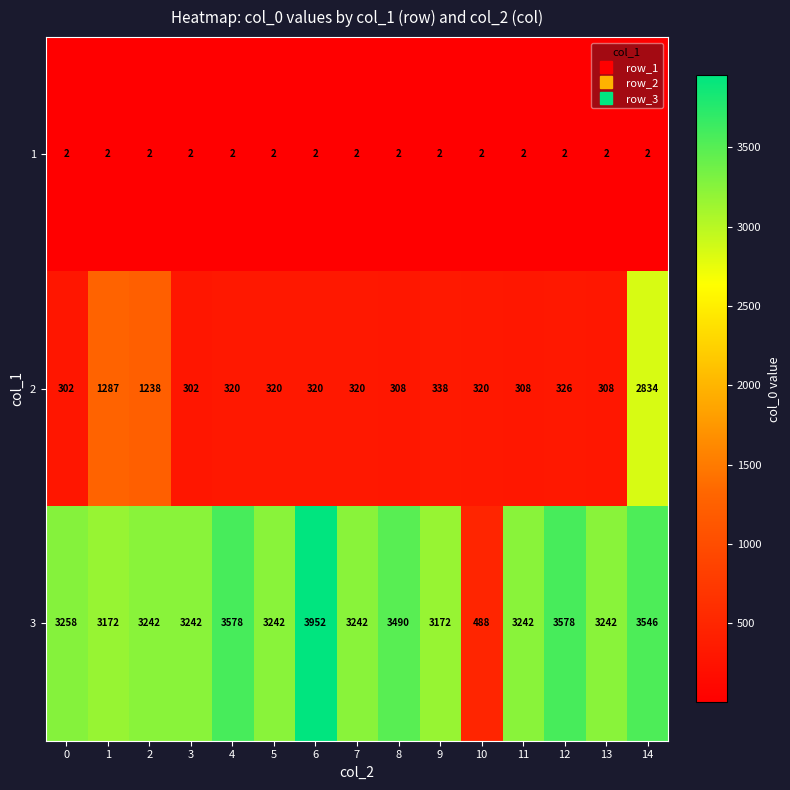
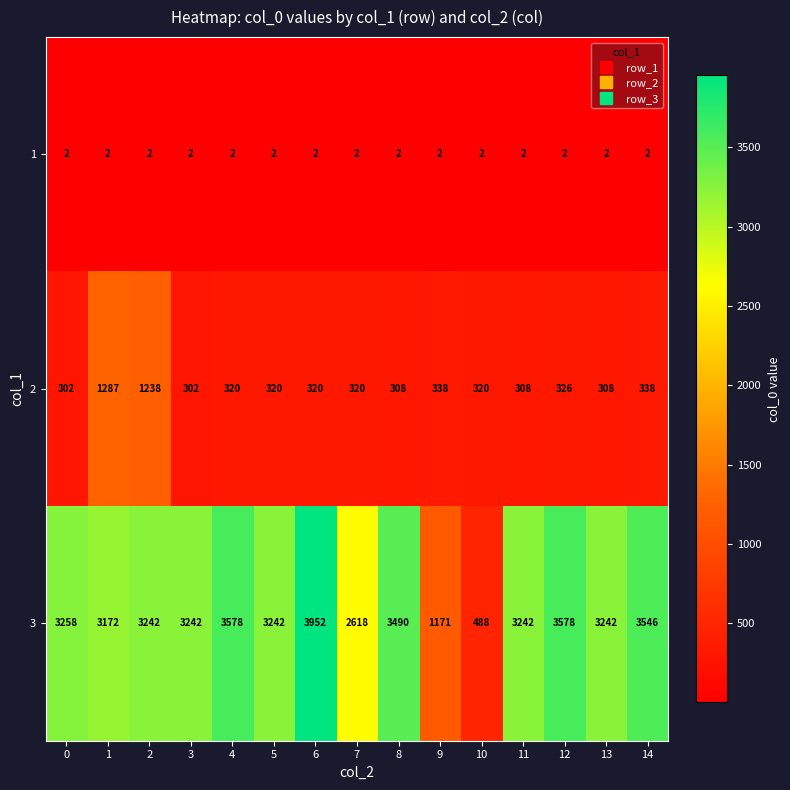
  {
    "1": {
      "0": 2,
      "1": 2,
      "2": 2,
      "3": 2,
      "4": 2,
      "5": 2,
      "6": 2,
      "7": 2,
      "8": 2,
      "9": 2,
      "10": 2,
      "11": 2,
      "12": 2,
      "13": 2,
      "14": 2
    },
    "2": {
      "0": 302,
      "1": 1287,
      "2": 1238,
      "3": 302,
      "4": 320,
      "5": 320,
      "6": 320,
      "7": 320,
      "8": 308,
      "9": 338,
      "10": 320,
      "11": 308,
      "12": 326,
      "13": 308,
-     "14": 2834
+     "14": 338
    },
    "3": {
      "0": 3258,
      "1": 3172,
      "2": 3242,
      "3": 3242,
      "4": 3578,
      "5": 3242,
      "6": 3952,
-     "7": 3242,
+     "7": 2618,
      "8": 3490,
-     "9": 3172,
+     "9": 1171,
      "10": 488,
      "11": 3242,
      "12": 3578,
      "13": 3242,
      "14": 3546
    }
  }
